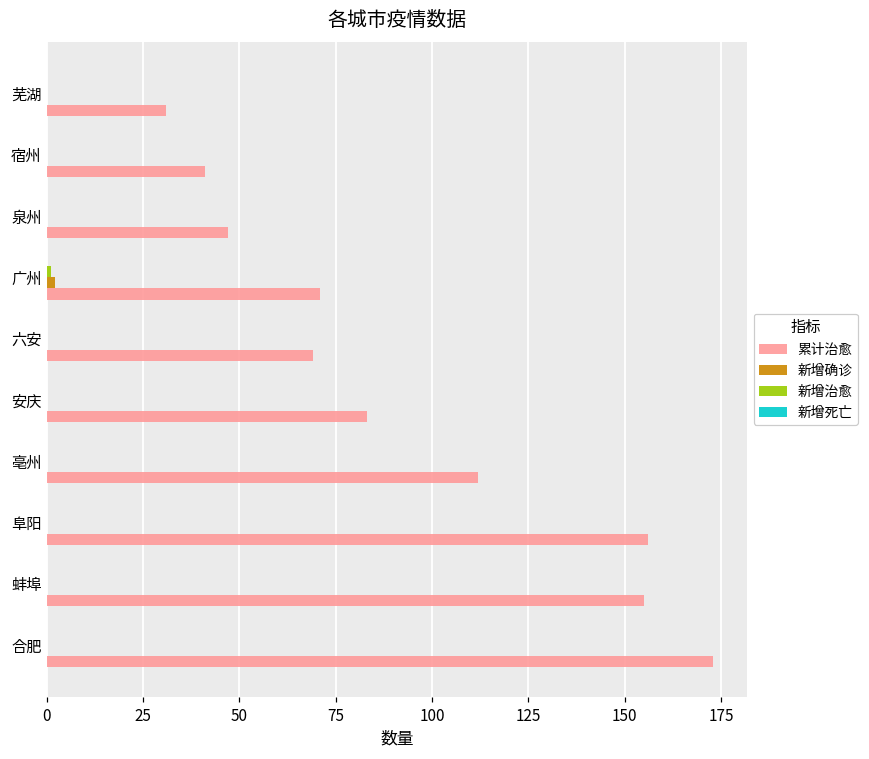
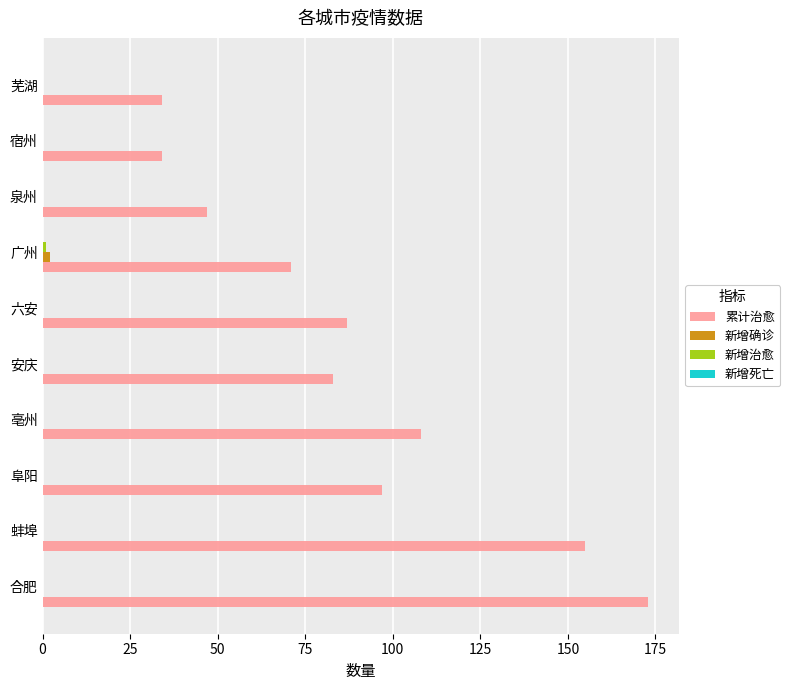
  {
    "累计治愈": {
-     "芜湖": 31,
-     "宿州": 41,
+     "芜湖": 34,
+     "宿州": 34,
      "泉州": 47,
      "广州": 71,
-     "六安": 69,
+     "六安": 87,
      "安庆": 83,
-     "亳州": 112,
-     "阜阳": 156,
+     "亳州": 108,
+     "阜阳": 97,
      "蚌埠": 155,
      "合肥": 173
    },
    "新增确诊": {
      "芜湖": 0,
      "宿州": 0,
      "泉州": 0,
      "广州": 2,
      "六安": 0,
      "安庆": 0,
      "亳州": 0,
      "阜阳": 0,
      "蚌埠": 0,
      "合肥": 0
    },
    "新增治愈": {
      "芜湖": 0,
      "宿州": 0,
      "泉州": 0,
      "广州": 1,
      "六安": 0,
      "安庆": 0,
      "亳州": 0,
      "阜阳": 0,
      "蚌埠": 0,
      "合肥": 0
    },
    "新增死亡": {
      "芜湖": 0,
      "宿州": 0,
      "泉州": 0,
      "广州": 0,
      "六安": 0,
      "安庆": 0,
      "亳州": 0,
      "阜阳": 0,
      "蚌埠": 0,
      "合肥": 0
    }
  }
